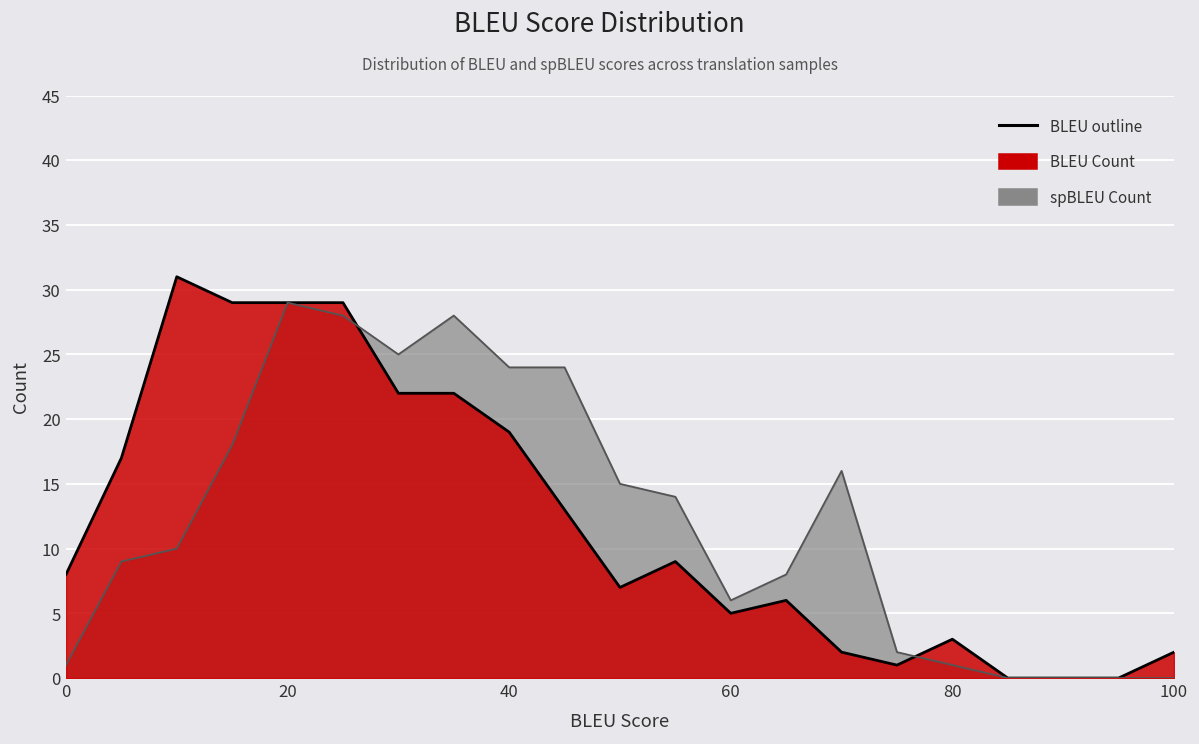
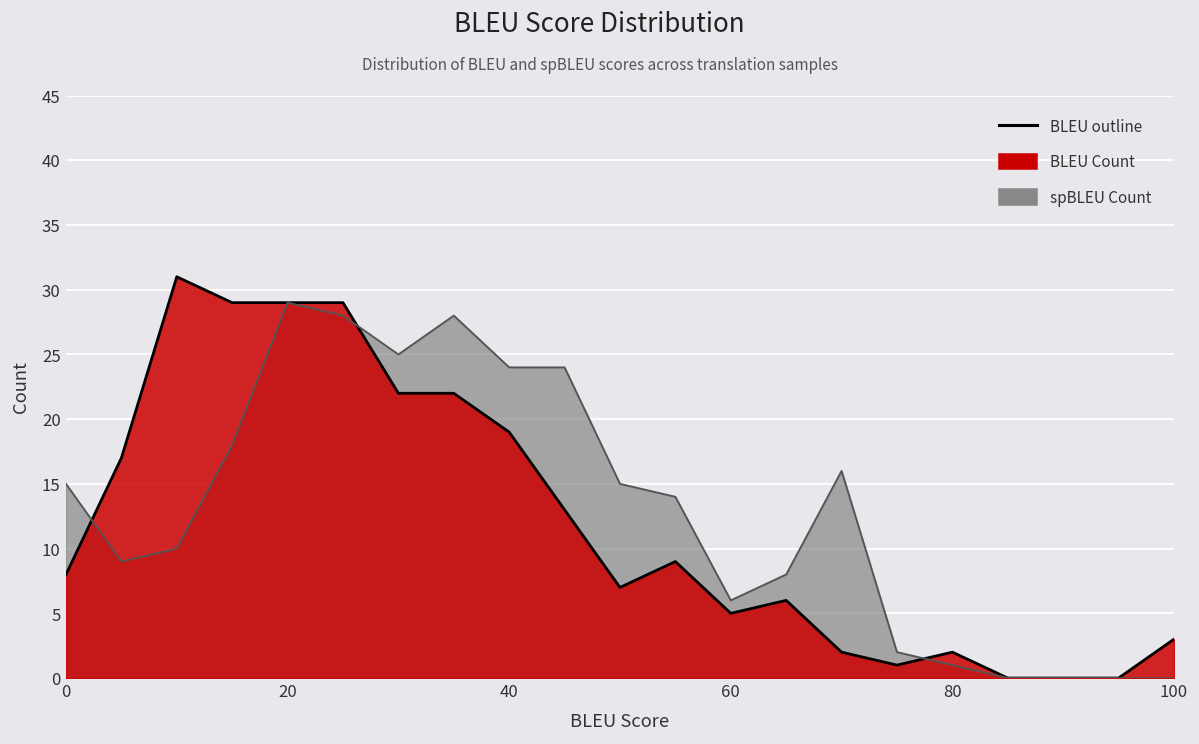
  {
    "spBLEU Count": {
-     "0": 1,
+     "0": 15,
      "40": 24,
      "60": 6,
      "80": 1,
      "100": 0
    },
    "BLEU Count": {
      "0": 8,
      "40": 19,
      "60": 5,
-     "80": 3,
-     "100": 2
+     "80": 2,
+     "100": 3
    }
  }
